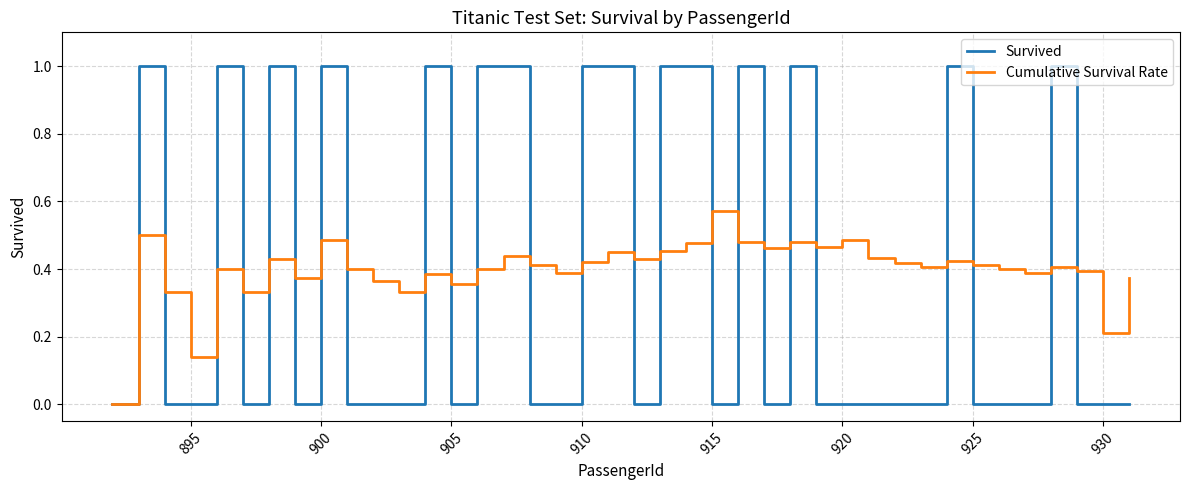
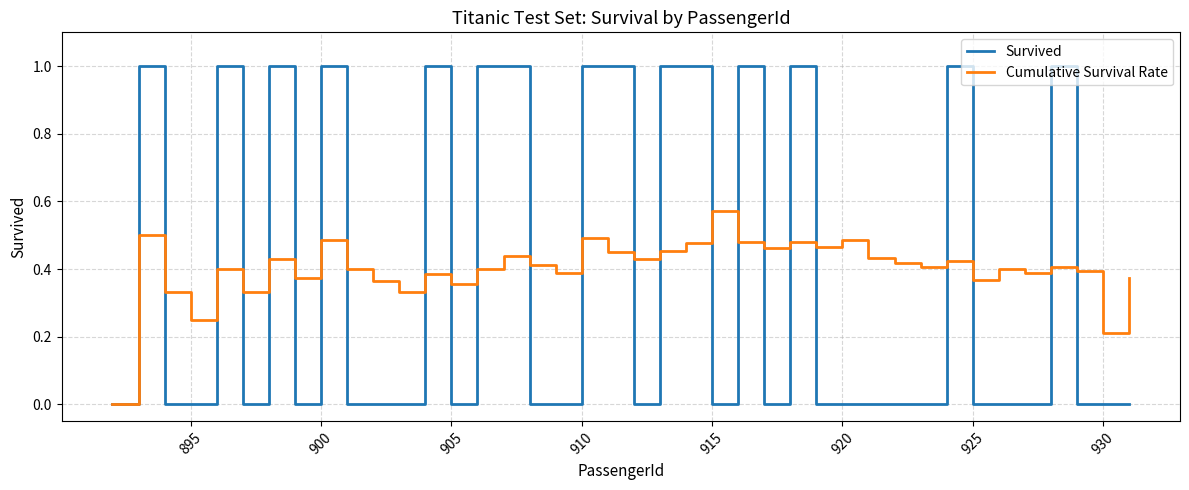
  {
    "Survived": {
      "895": 0.00,
      "900": 1.00,
      "905": 0.00,
      "910": 1.00,
      "915": 0.00,
      "920": 0.00,
      "925": 0.00,
      "930": 0.00
    },
    "Cumulative Survival Rate": {
-     "895": 0.14,
+     "895": 0.25,
      "900": 0.49,
      "905": 0.36,
-     "910": 0.42,
+     "910": 0.49,
      "915": 0.57,
      "920": 0.49,
-     "925": 0.41,
+     "925": 0.37,
      "930": 0.21
    }
  }
